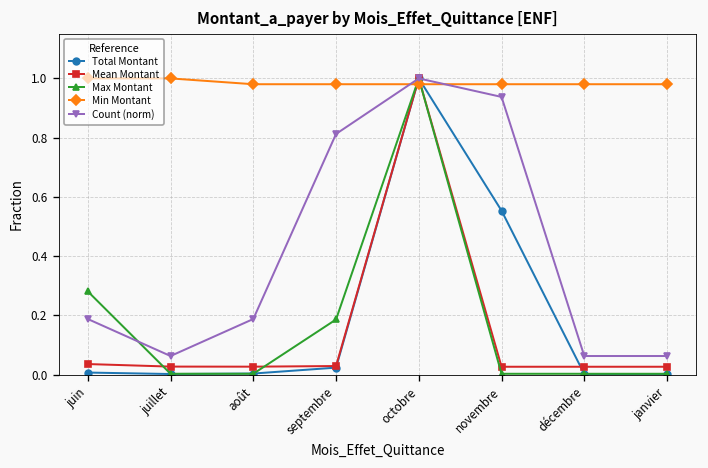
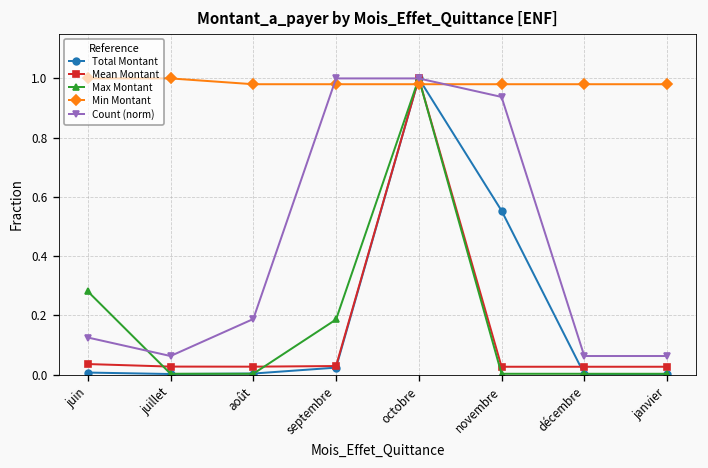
  {
    "Total Montant": {
      "juin": 0.01,
      "novembre": 0.55
    },
    "Mean Montant": {
      "juin": 0.04,
      "juillet": 0.03,
      "août": 0.03,
      "novembre": 0.03,
      "décembre": 0.03,
      "janvier": 0.03
    },
    "Max Montant": {
      "juin": 0.28,
      "septembre": 0.19,
      "novembre": 0.00
    },
    "Min Montant": {
      "juillet": 1.00,
      "août": 0.98,
      "septembre": 0.98,
      "octobre": 0.98,
      "novembre": 0.98,
      "décembre": 0.98,
      "janvier": 0.98
    },
    "Count (norm)": {
-     "juin": 0.19,
+     "juin": 0.13,
      "juillet": 0.06,
      "août": 0.19,
-     "septembre": 0.81,
+     "septembre": 1.00,
      "novembre": 0.94,
      "décembre": 0.06,
      "janvier": 0.06
    }
  }
